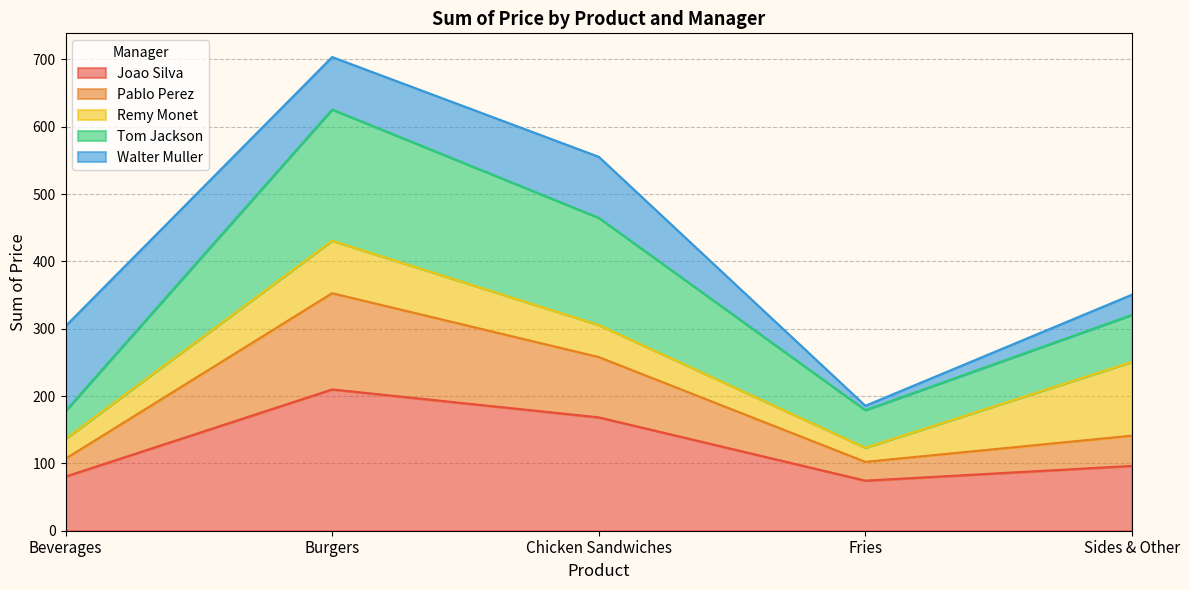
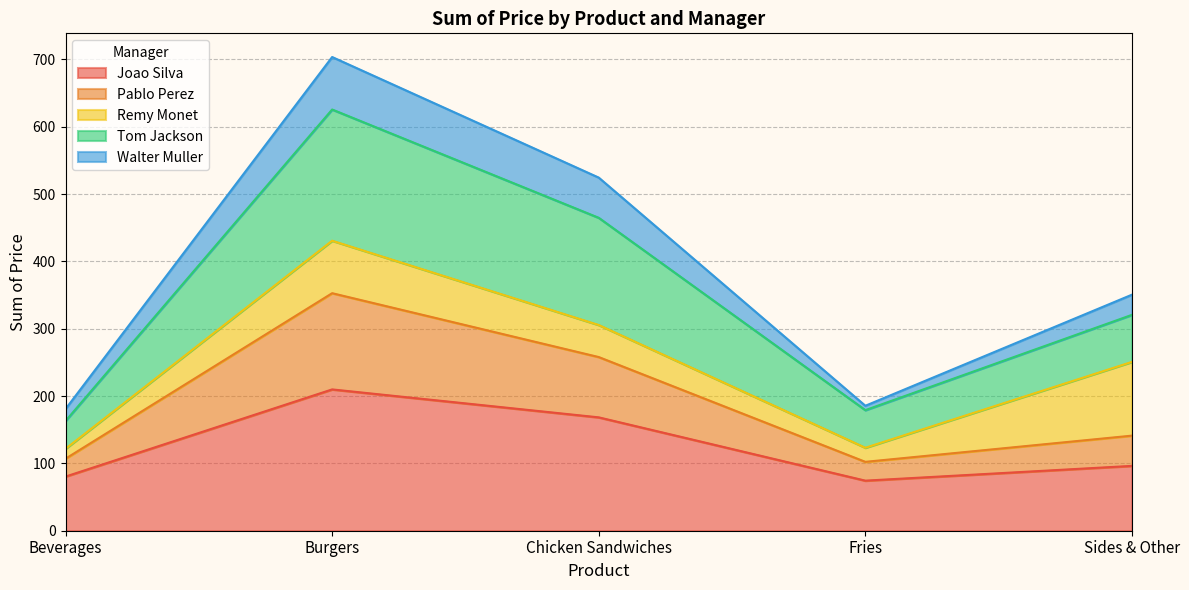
  {
    "Remy Monet": {
-     "Beverages": 30,
+     "Beverages": 10,
      "Burgers": 80,
      "Chicken Sandwiches": 50,
      "Fries": 20,
      "Sides & Other": 110
    },
    "Tom Jackson": {
      "Beverages": 40,
      "Burgers": 190,
      "Chicken Sandwiches": 160,
      "Fries": 60,
      "Sides & Other": 70
    },
    "Walter Muller": {
-     "Beverages": 130,
+     "Beverages": 20,
      "Burgers": 80,
-     "Chicken Sandwiches": 90,
+     "Chicken Sandwiches": 60,
      "Fries": 10,
      "Sides & Other": 30
    }
  }
